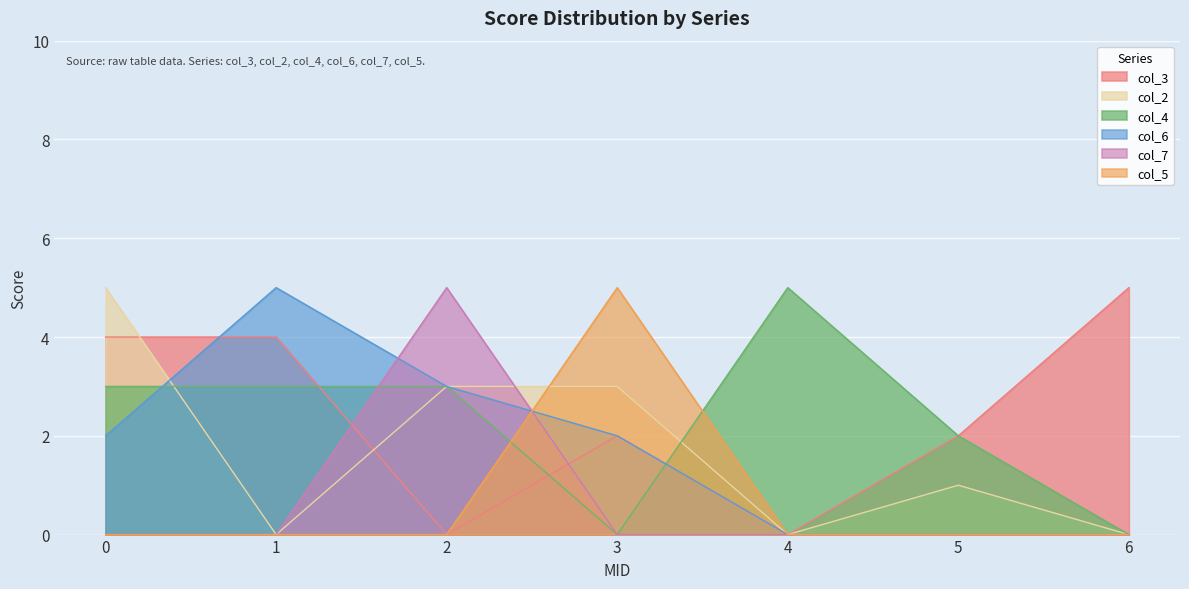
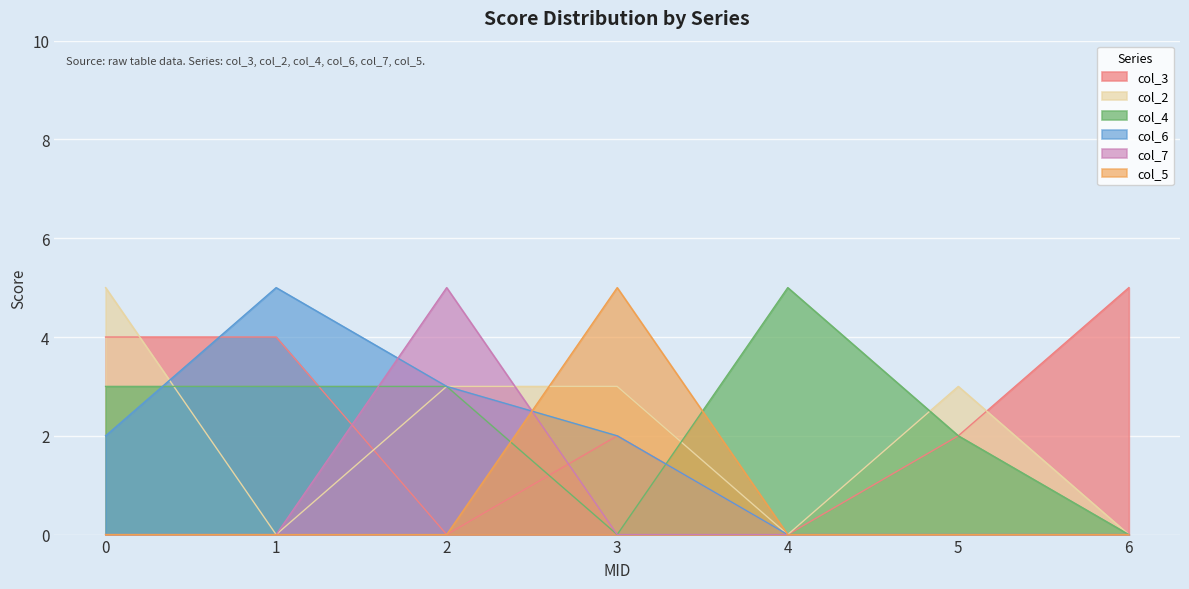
  {
    "col_2": {
      "0": 5,
      "3": 3,
-     "5": 1
+     "5": 3
    },
    "col_4": {
      "0": 3,
      "1": 3,
      "4": 5
    },
    "col_6": {
      "0": 2,
      "1": 5
    },
    "col_7": {
      "2": 5
    }
  }
